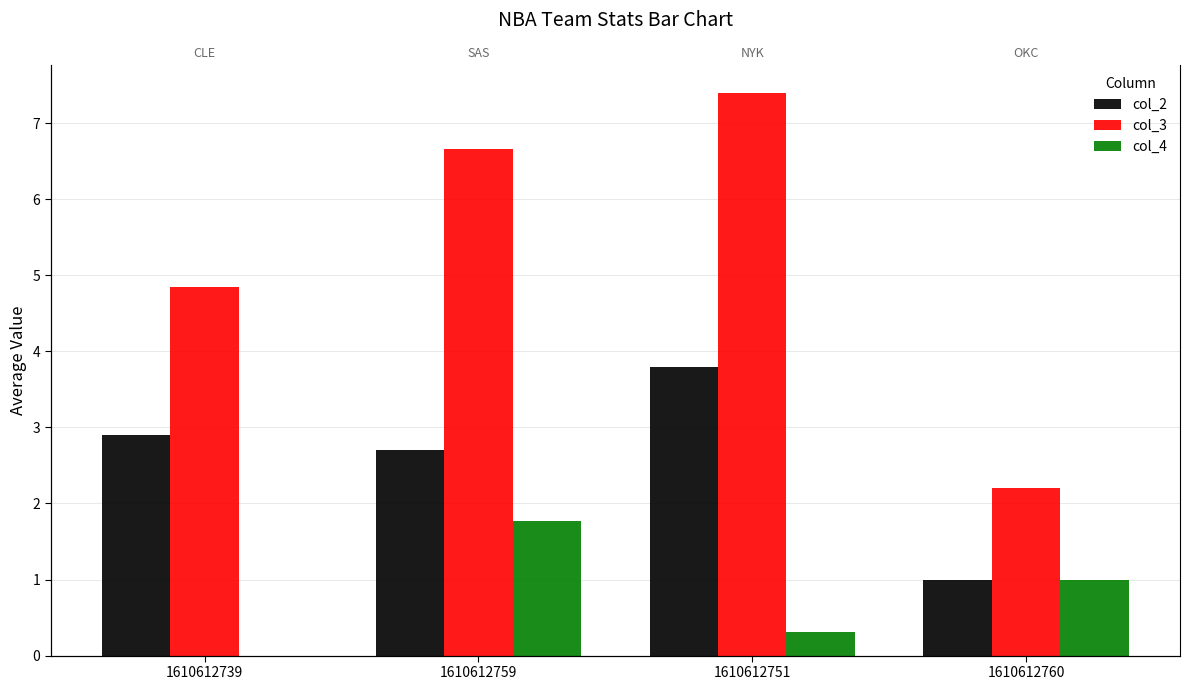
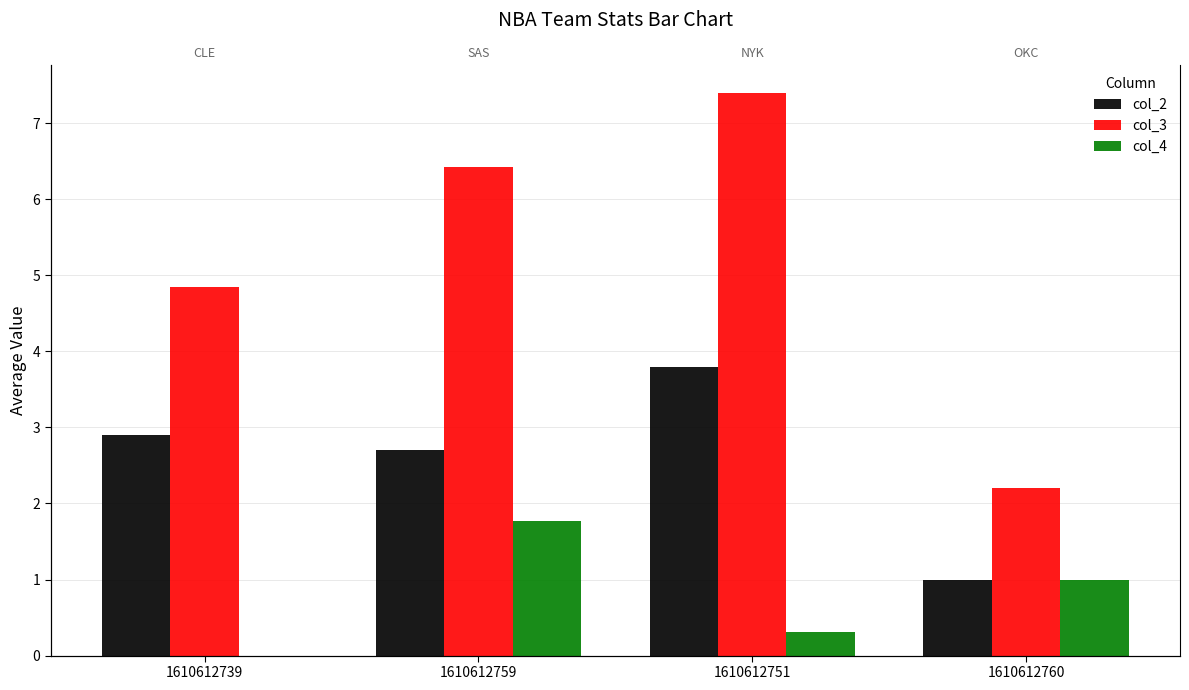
  {
    "col_3": {
      "1610612739": 4.9,
-     "1610612759": 6.7,
+     "1610612759": 6.4,
      "1610612751": 7.4,
      "1610612760": 2.2
    }
  }
